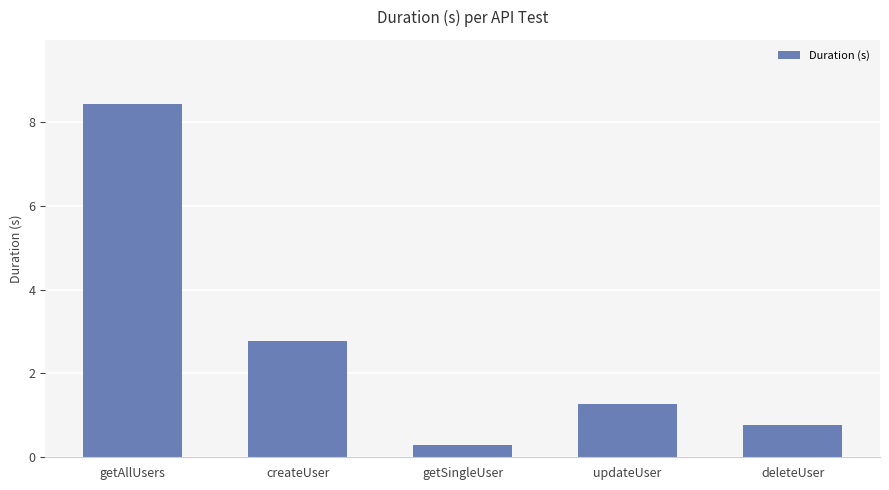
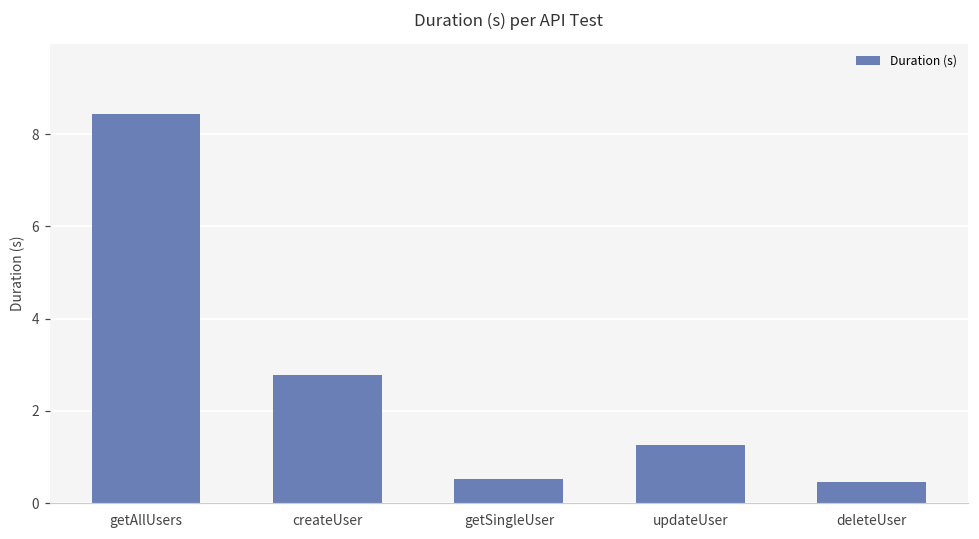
  {
    "getAllUsers": 8.4,
    "createUser": 2.8,
-   "getSingleUser": 0.3,
+   "getSingleUser": 0.5,
    "updateUser": 1.3,
-   "deleteUser": 0.8
+   "deleteUser": 0.5
  }
